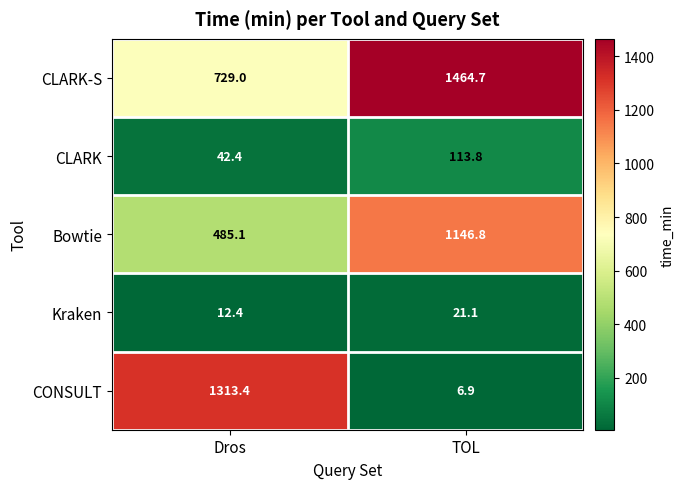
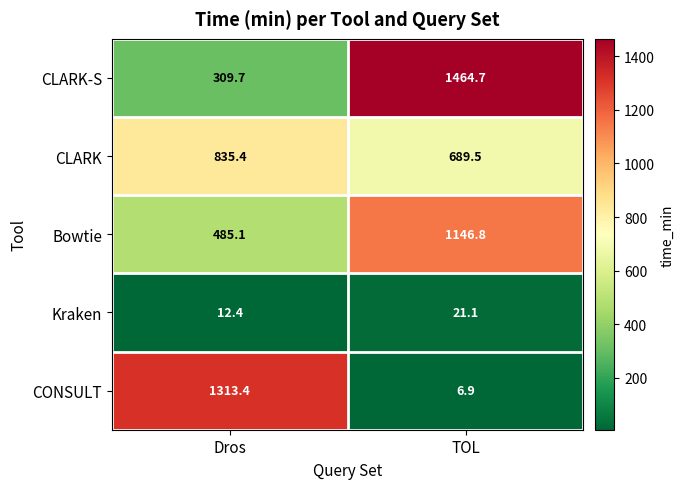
  {
    "CLARK-S": {
-     "Dros": 729.0,
+     "Dros": 309.7,
      "TOL": 1464.7
    },
    "CLARK": {
-     "Dros": 42.4,
-     "TOL": 113.8
+     "Dros": 835.4,
+     "TOL": 689.5
    },
    "Bowtie": {
      "Dros": 485.1,
      "TOL": 1146.8
    },
    "Kraken": {
      "Dros": 12.4,
      "TOL": 21.1
    },
    "CONSULT": {
      "Dros": 1313.4,
      "TOL": 6.9
    }
  }
